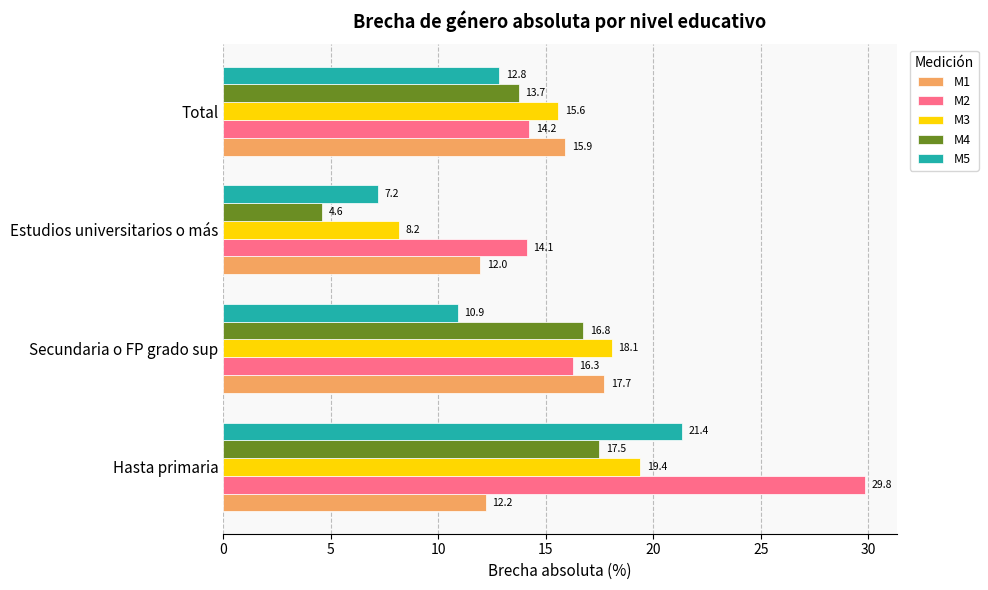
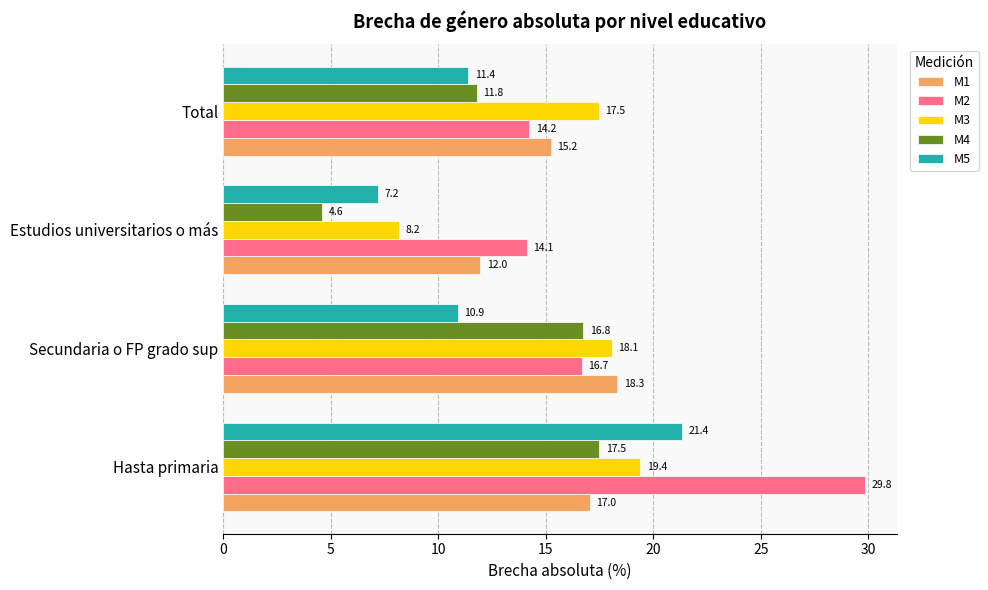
  {
    "M1": {
-     "Total": 15.9,
+     "Total": 15.2,
      "Estudios universitarios o más": 12.0,
-     "Secundaria o FP grado sup": 17.7,
-     "Hasta primaria": 12.2
+     "Secundaria o FP grado sup": 18.3,
+     "Hasta primaria": 17.0
    },
    "M2": {
      "Total": 14.2,
      "Estudios universitarios o más": 14.1,
-     "Secundaria o FP grado sup": 16.3,
+     "Secundaria o FP grado sup": 16.7,
      "Hasta primaria": 29.8
    },
    "M3": {
-     "Total": 15.6,
+     "Total": 17.5,
      "Estudios universitarios o más": 8.2,
      "Secundaria o FP grado sup": 18.1,
      "Hasta primaria": 19.4
    },
    "M4": {
-     "Total": 13.7,
+     "Total": 11.8,
      "Estudios universitarios o más": 4.6,
      "Secundaria o FP grado sup": 16.8,
      "Hasta primaria": 17.5
    },
    "M5": {
-     "Total": 12.8,
+     "Total": 11.4,
      "Estudios universitarios o más": 7.2,
      "Secundaria o FP grado sup": 10.9,
      "Hasta primaria": 21.4
    }
  }
